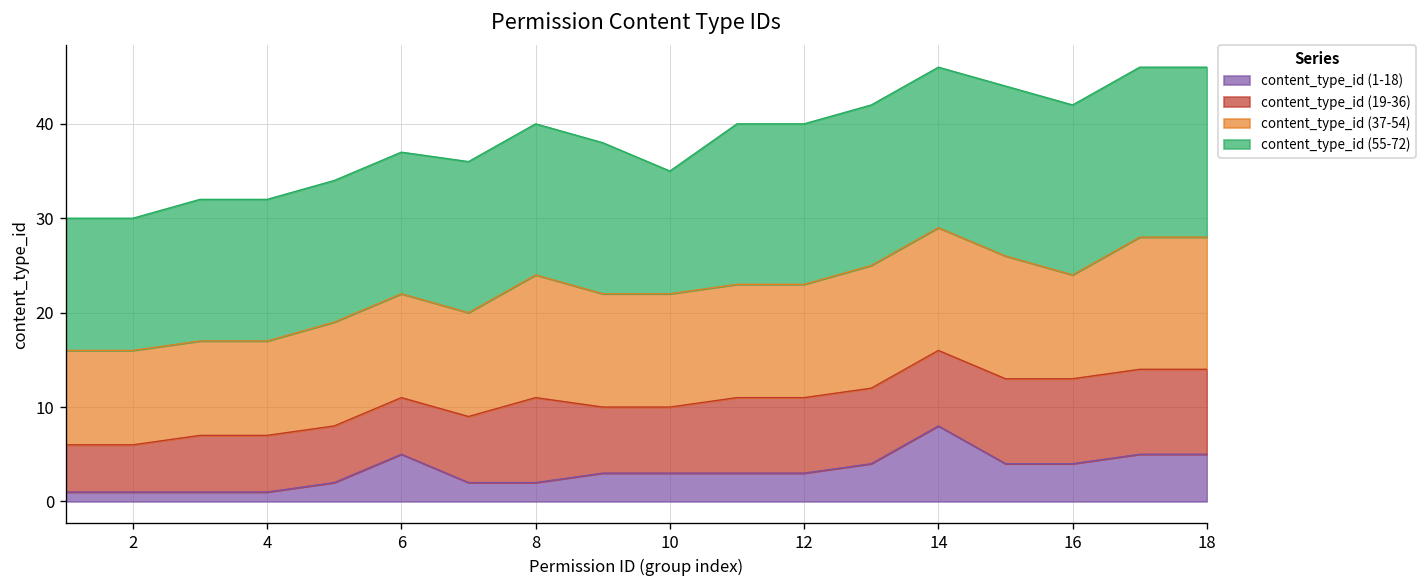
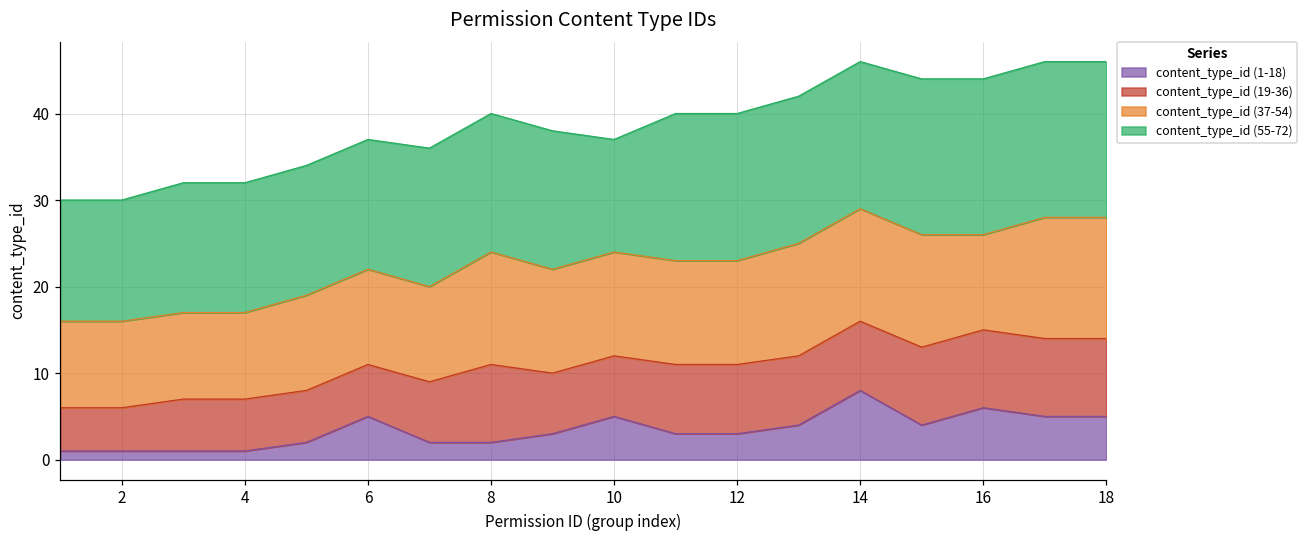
  {
    "content_type_id (1-18)": {
      "2": 1,
      "4": 1,
      "6": 5,
      "8": 2,
-     "10": 3,
+     "10": 5,
      "12": 3,
      "14": 8,
-     "16": 4,
+     "16": 6,
      "18": 5
    },
    "content_type_id (19-36)": {
      "2": 6,
      "4": 7,
      "6": 11,
      "8": 11,
      "12": 11,
      "14": 16,
      "18": 14
    },
    "content_type_id (37-54)": {
      "2": 10,
      "4": 10,
      "6": 11,
      "8": 13,
      "10": 12,
      "12": 12,
      "14": 13,
      "16": 11,
      "18": 14
    },
    "content_type_id (55-72)": {
      "2": 14,
      "4": 15,
      "6": 15,
      "8": 16,
      "10": 13,
      "12": 17,
      "14": 17,
      "16": 18,
      "18": 18
    }
  }
